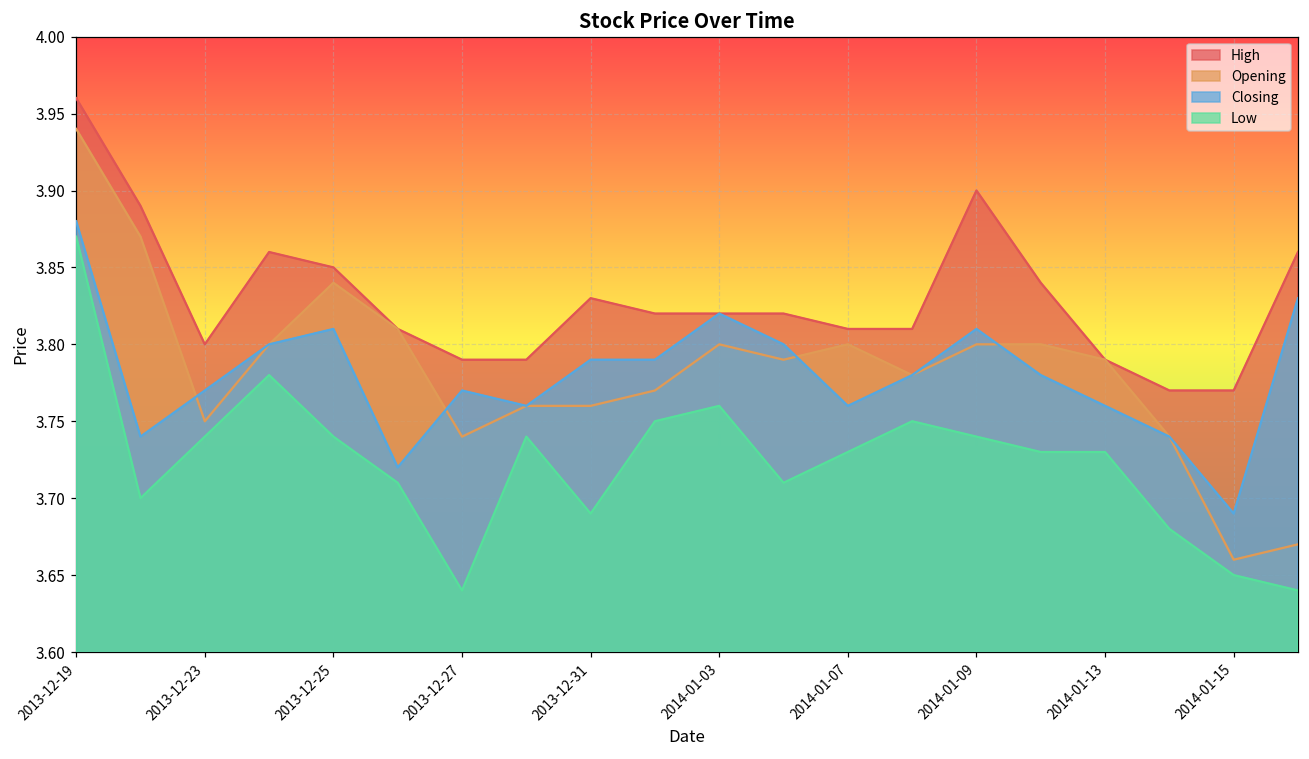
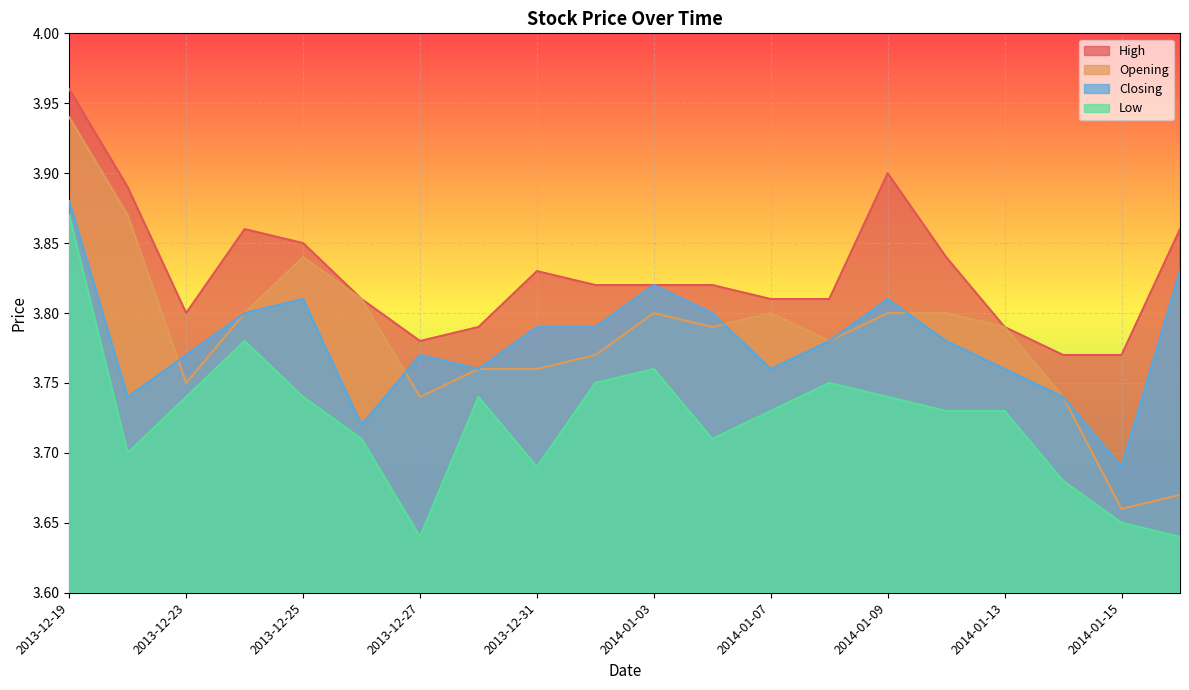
  {
    "High": {
      "2013-12-19": 3.96,
      "2013-12-23": 3.80,
      "2013-12-25": 3.85,
-     "2013-12-27": 3.79,
+     "2013-12-27": 3.78,
      "2013-12-31": 3.83,
      "2014-01-07": 3.81,
      "2014-01-09": 3.90,
      "2014-01-15": 3.77
    },
    "Opening": {
      "2013-12-19": 3.94,
      "2013-12-23": 3.75,
      "2013-12-25": 3.84,
      "2013-12-27": 3.74,
      "2013-12-31": 3.76,
      "2014-01-03": 3.80,
      "2014-01-07": 3.80,
      "2014-01-09": 3.80,
      "2014-01-15": 3.66
    },
    "Closing": {
      "2013-12-19": 3.88,
      "2013-12-23": 3.77,
      "2013-12-25": 3.81,
      "2013-12-27": 3.77,
      "2013-12-31": 3.79,
      "2014-01-07": 3.76,
      "2014-01-09": 3.81,
      "2014-01-13": 3.76,
      "2014-01-15": 3.69
    },
    "Low": {
      "2013-12-19": 3.87,
      "2013-12-23": 3.74,
      "2013-12-25": 3.74,
      "2013-12-27": 3.64,
      "2013-12-31": 3.69,
      "2014-01-03": 3.76,
      "2014-01-07": 3.73,
      "2014-01-09": 3.74,
      "2014-01-13": 3.73,
      "2014-01-15": 3.65
    }
  }
